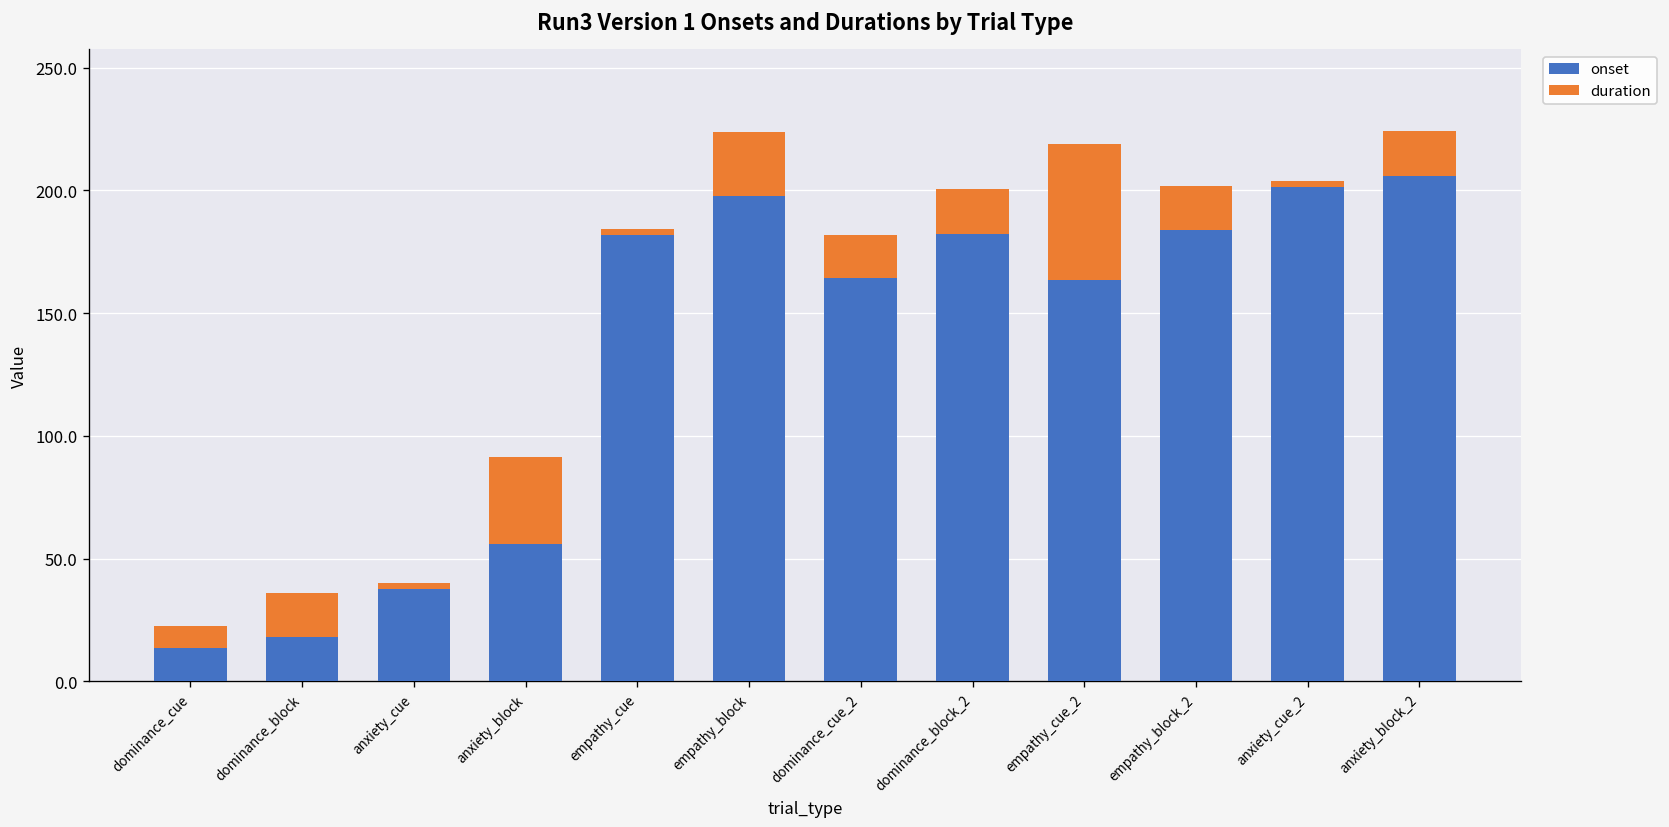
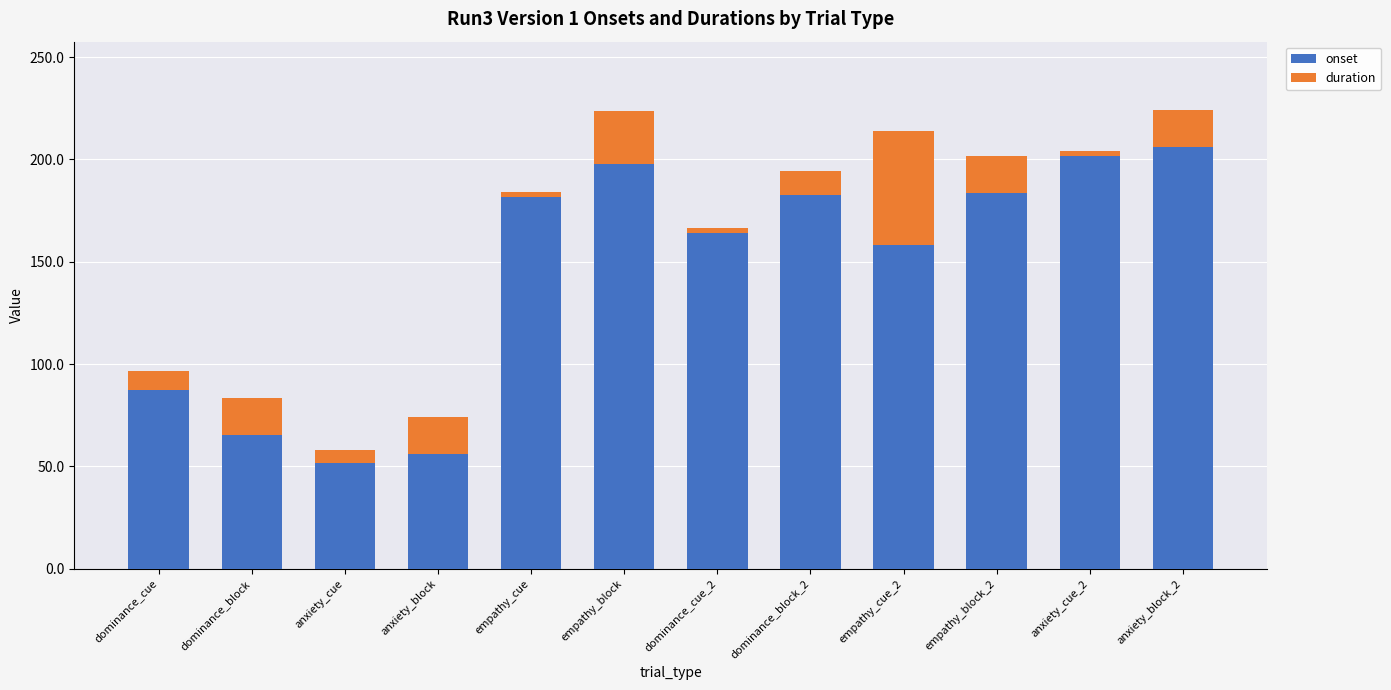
  {
    "onset": {
-     "dominance_cue": 14,
-     "dominance_block": 18,
-     "anxiety_cue": 38,
+     "dominance_cue": 88,
+     "dominance_block": 65,
+     "anxiety_cue": 52,
      "anxiety_block": 56,
      "empathy_cue": 182,
      "empathy_block": 198,
      "dominance_cue_2": 164,
      "dominance_block_2": 182,
-     "empathy_cue_2": 164,
+     "empathy_cue_2": 158,
      "empathy_block_2": 184,
      "anxiety_cue_2": 202,
      "anxiety_block_2": 206
    },
    "duration": {
      "dominance_cue": 9,
      "dominance_block": 18,
-     "anxiety_cue": 3,
-     "anxiety_block": 35,
+     "anxiety_cue": 7,
+     "anxiety_block": 18,
      "empathy_cue": 3,
      "empathy_block": 26,
-     "dominance_cue_2": 18,
-     "dominance_block_2": 18,
+     "dominance_cue_2": 3,
+     "dominance_block_2": 12,
      "empathy_cue_2": 56,
      "empathy_block_2": 18,
      "anxiety_cue_2": 3,
      "anxiety_block_2": 18
    }
  }
